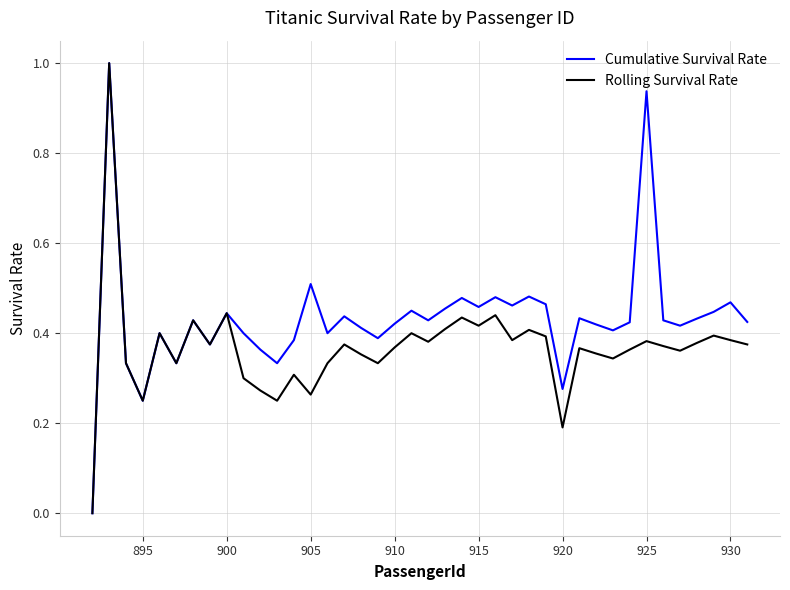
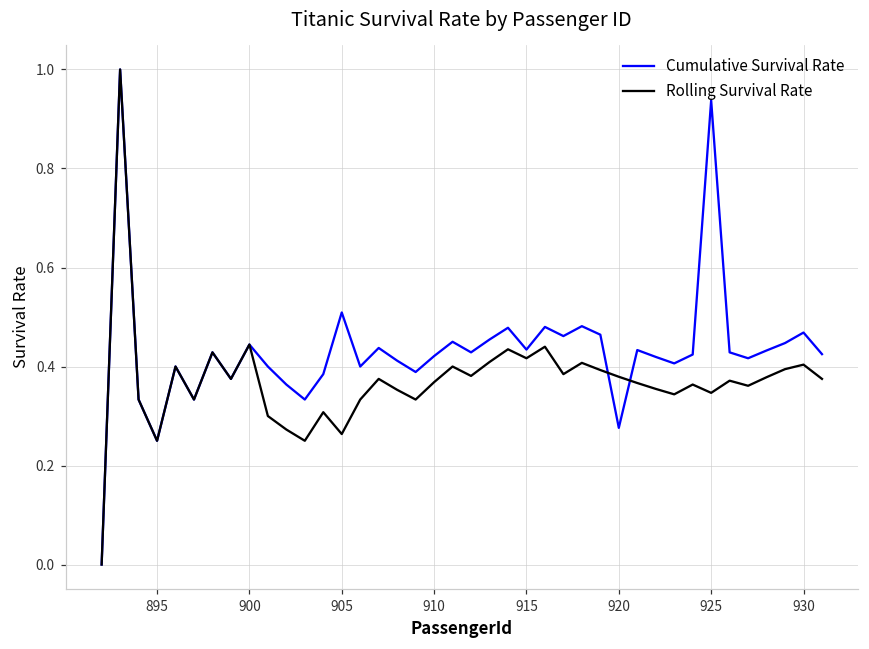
  {
    "Cumulative Survival Rate": {
      "905": 0.51,
      "910": 0.42,
-     "915": 0.46,
+     "915": 0.43,
      "920": 0.28,
      "925": 0.94,
      "930": 0.47
    },
    "Rolling Survival Rate": {
      "905": 0.26,
      "910": 0.37,
      "915": 0.42,
-     "920": 0.19,
-     "925": 0.38,
-     "930": 0.38
+     "920": 0.38,
+     "925": 0.35,
+     "930": 0.40
    }
  }
